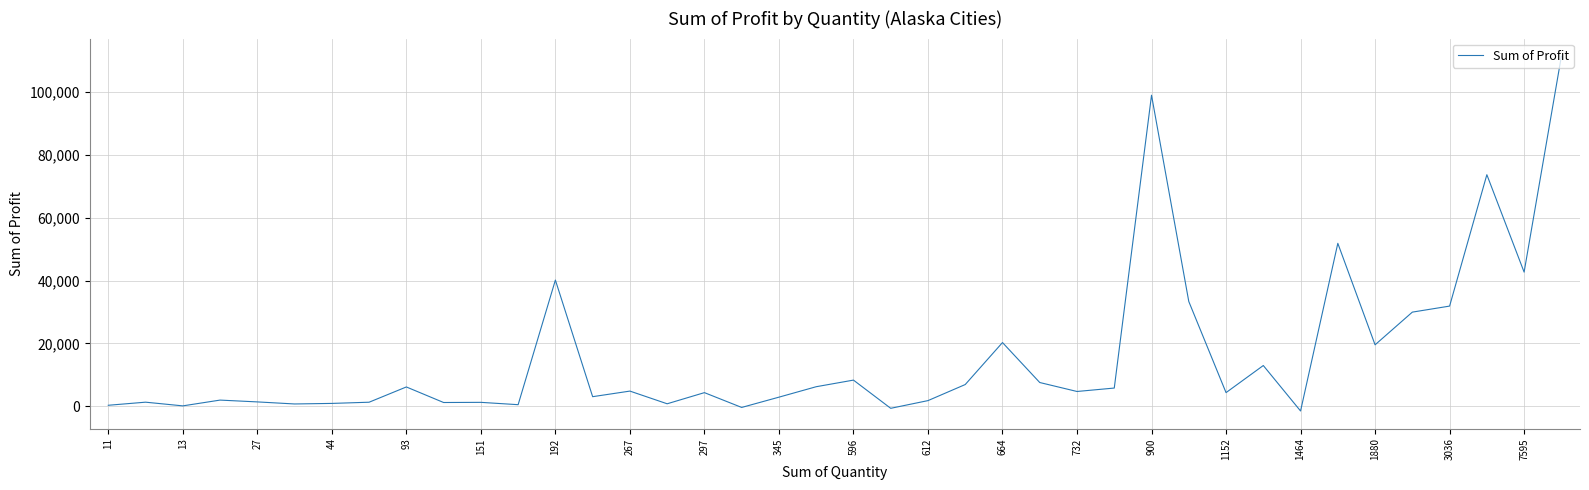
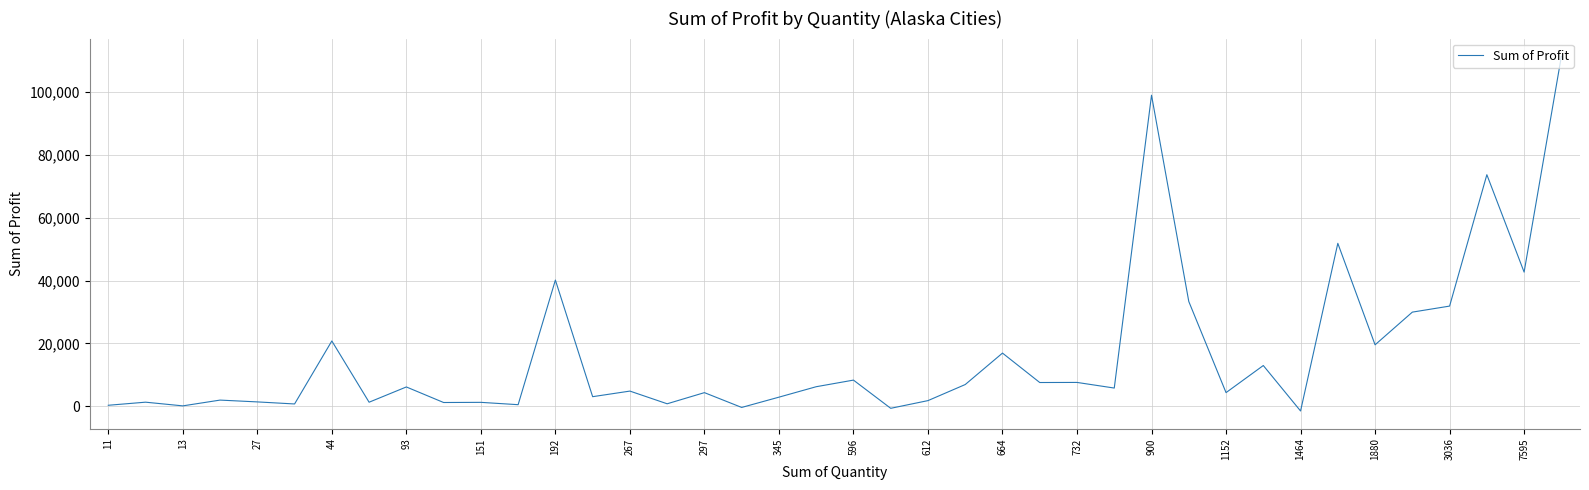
  {
-   "44": "1,000",
+   "44": "21,000",
    "93": "6,000",
    "151": "1,000",
    "192": "40,000",
    "267": "5,000",
    "297": "4,000",
    "345": "3,000",
    "596": "8,000",
    "612": "2,000",
-   "664": "20,000",
-   "732": "5,000",
+   "664": "17,000",
+   "732": "8,000",
    "900": "99,000",
    "1152": "4,000",
    "1464": "-1,000",
    "1880": "20,000",
    "3036": "32,000",
    "7595": "43,000"
  }
